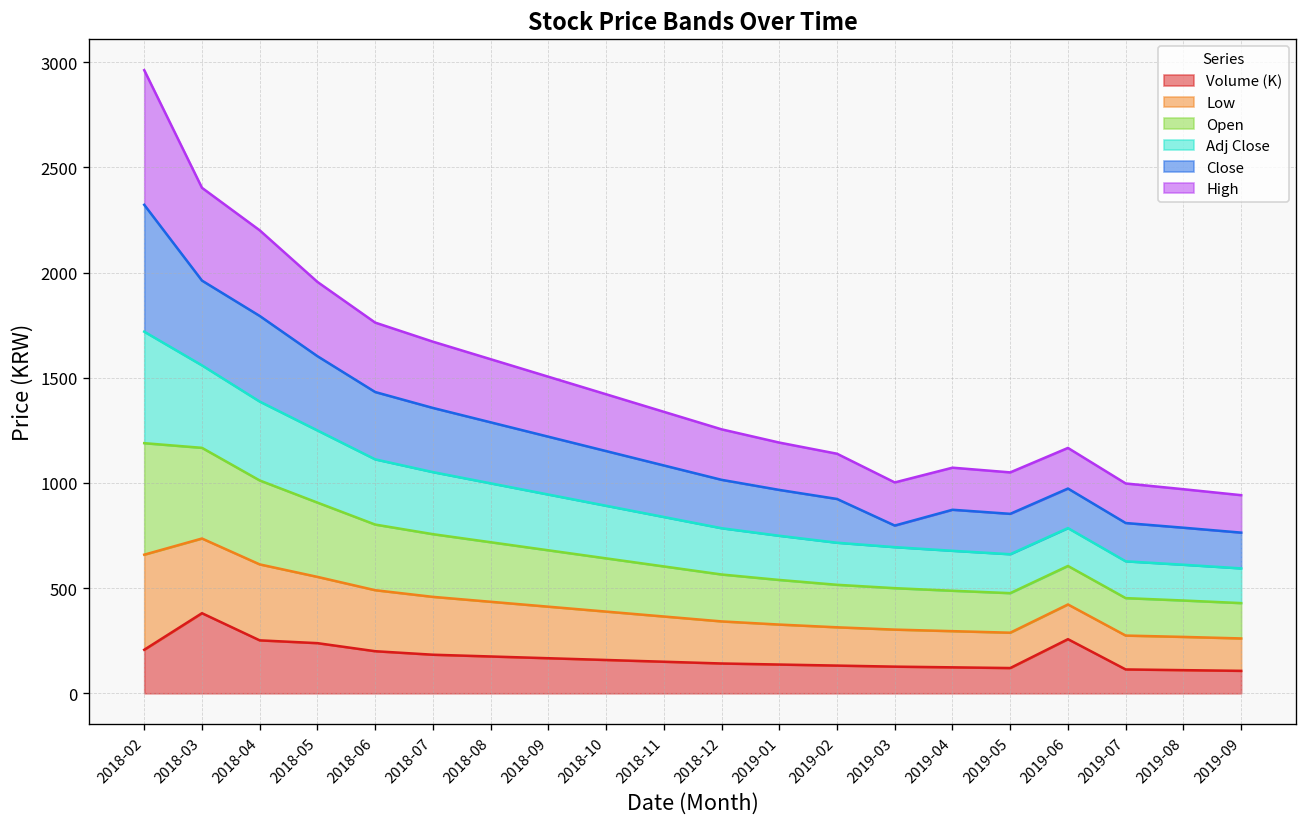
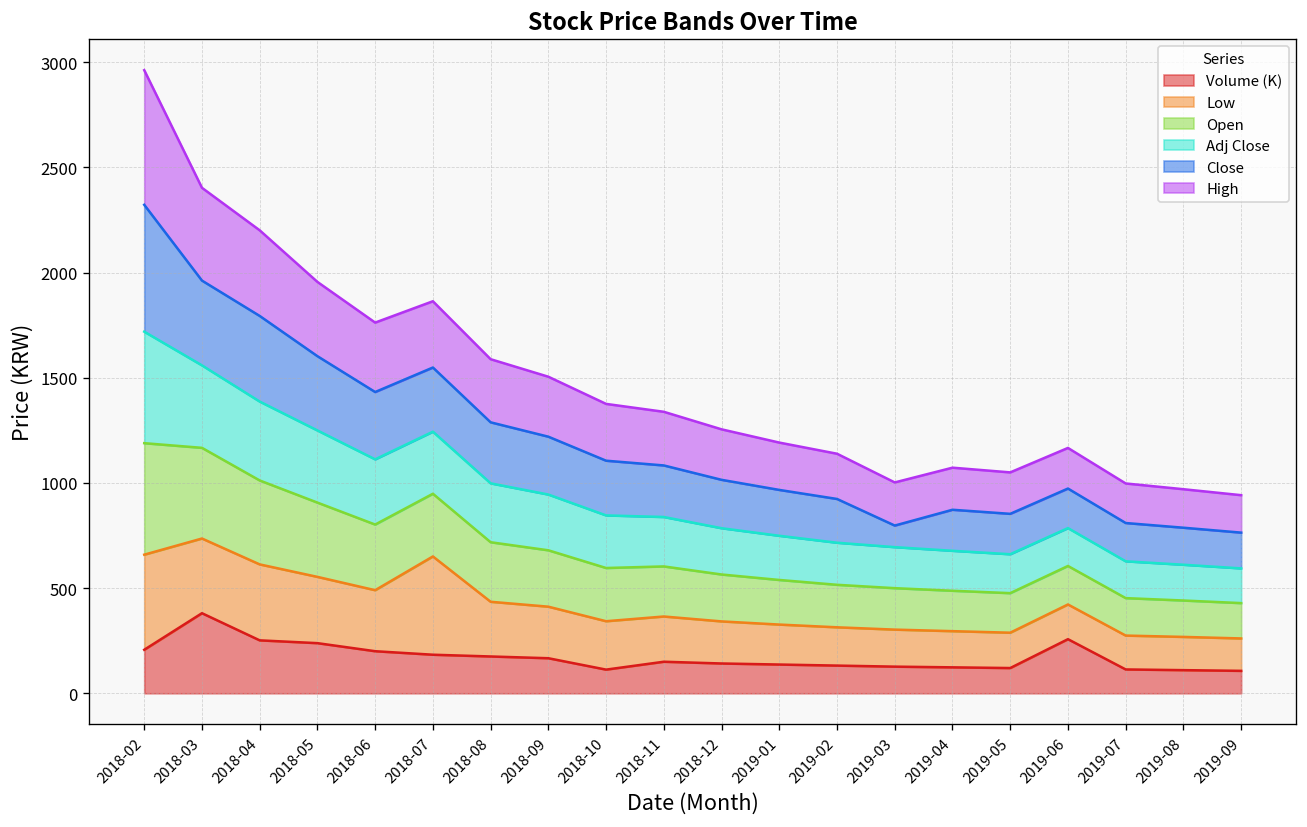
  {
    "Volume (K)": {
      "2018-02": 210,
      "2018-03": 380,
      "2018-04": 250,
      "2018-05": 240,
      "2018-06": 200,
      "2018-07": 180,
      "2018-08": 180,
      "2018-09": 170,
-     "2018-10": 160,
+     "2018-10": 110,
      "2018-11": 150,
      "2018-12": 140,
      "2019-01": 140,
      "2019-02": 130,
      "2019-03": 130,
      "2019-04": 120,
      "2019-05": 120,
      "2019-06": 260,
      "2019-07": 110,
      "2019-08": 110,
      "2019-09": 110
    },
    "Low": {
      "2018-02": 450,
      "2018-03": 360,
      "2018-04": 360,
      "2018-05": 320,
      "2018-06": 290,
-     "2018-07": 280,
+     "2018-07": 470,
      "2018-08": 260,
      "2018-09": 240,
      "2018-10": 230,
      "2018-11": 220,
      "2018-12": 200,
      "2019-01": 190,
      "2019-02": 180,
      "2019-03": 180,
      "2019-04": 170,
      "2019-05": 170,
      "2019-06": 170,
      "2019-07": 160,
      "2019-08": 160,
      "2019-09": 150
    },
    "Open": {
      "2018-02": 530,
      "2018-03": 430,
      "2018-04": 400,
      "2018-05": 350,
      "2018-06": 310,
      "2018-07": 300,
      "2018-08": 280,
      "2018-09": 270,
      "2018-10": 250,
      "2018-11": 240,
      "2018-12": 220,
      "2019-01": 210,
      "2019-02": 200,
      "2019-03": 200,
      "2019-04": 190,
      "2019-05": 190,
      "2019-06": 180,
      "2019-07": 180,
      "2019-08": 170,
      "2019-09": 170
    },
    "Adj Close": {
      "2018-02": 530,
      "2018-03": 390,
      "2018-04": 380,
      "2018-05": 340,
      "2018-06": 310,
      "2018-07": 300,
      "2018-08": 280,
      "2018-09": 270,
      "2018-10": 250,
      "2018-11": 240,
      "2018-12": 220,
      "2019-01": 210,
      "2019-02": 200,
      "2019-03": 200,
      "2019-04": 190,
      "2019-05": 190,
      "2019-06": 180,
      "2019-07": 170,
      "2019-08": 170,
      "2019-09": 170
    },
    "Close": {
      "2018-02": 600,
      "2018-03": 400,
      "2018-04": 410,
      "2018-05": 350,
      "2018-06": 320,
      "2018-07": 310,
      "2018-08": 290,
      "2018-09": 270,
      "2018-10": 260,
      "2018-11": 250,
      "2018-12": 230,
      "2019-01": 220,
      "2019-02": 210,
      "2019-03": 100,
      "2019-04": 200,
      "2019-05": 190,
      "2019-06": 190,
      "2019-07": 180,
      "2019-08": 180,
      "2019-09": 170
    },
    "High": {
      "2018-02": 640,
      "2018-03": 440,
      "2018-04": 410,
      "2018-05": 350,
      "2018-06": 330,
      "2018-07": 320,
      "2018-08": 300,
      "2018-09": 290,
      "2018-10": 270,
      "2018-11": 260,
      "2018-12": 240,
      "2019-01": 220,
      "2019-02": 210,
      "2019-03": 210,
      "2019-04": 200,
      "2019-05": 200,
      "2019-06": 190,
      "2019-07": 190,
      "2019-08": 180,
      "2019-09": 180
    }
  }
